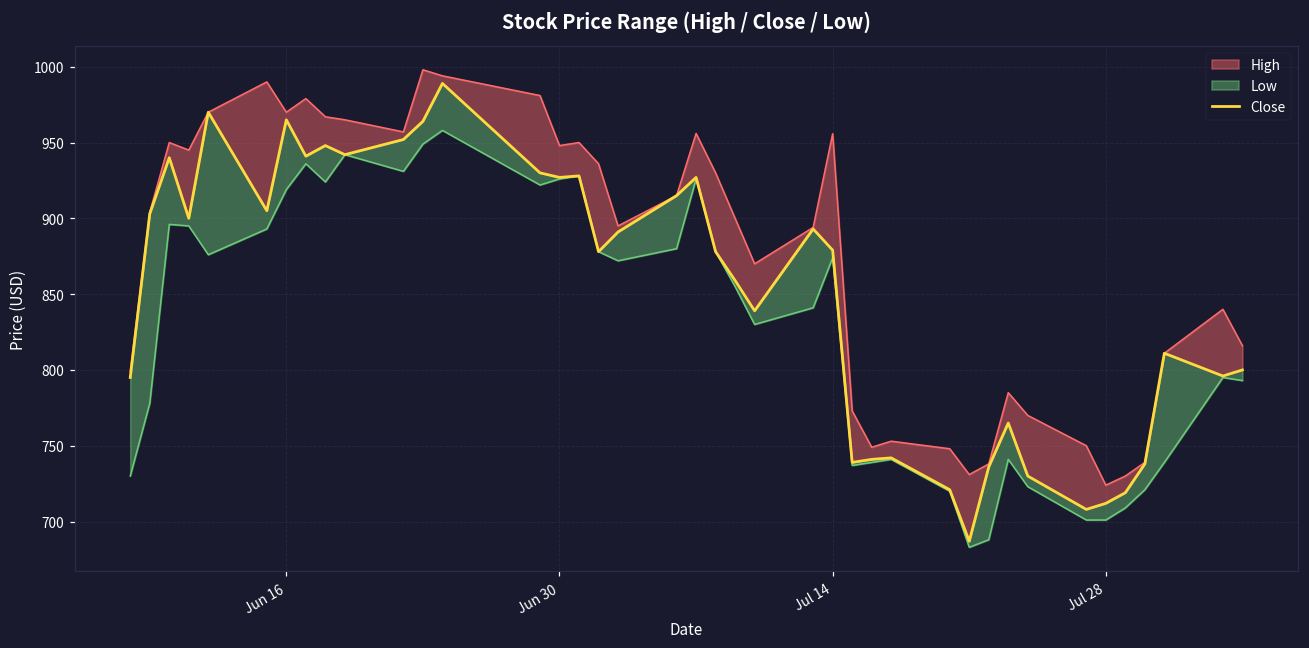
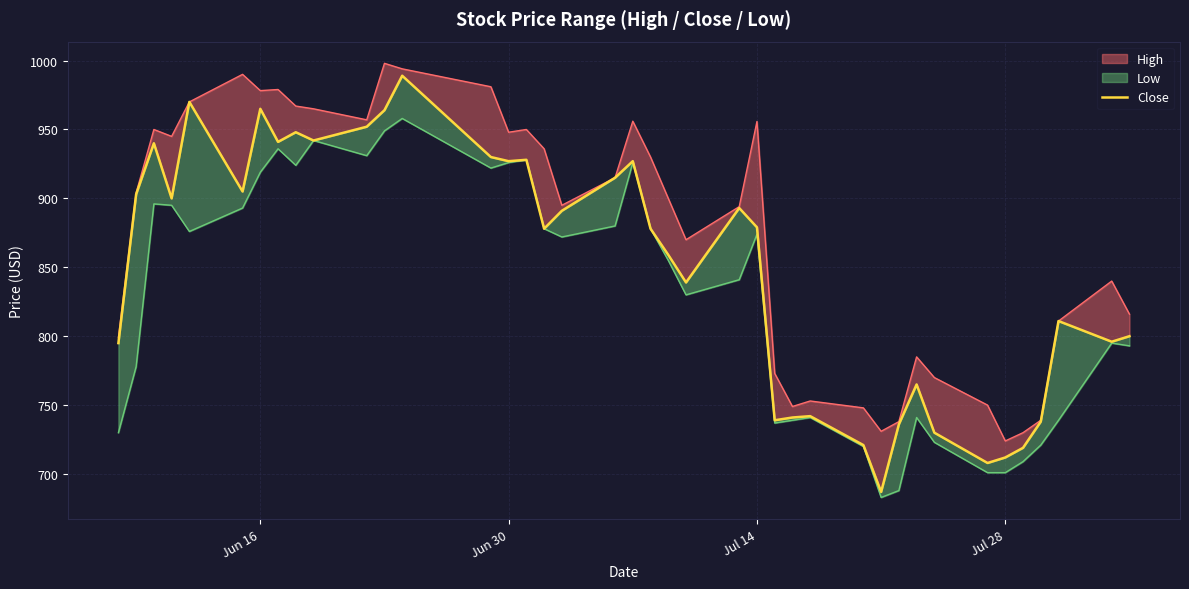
  {
    "High": {
-     "Jun 16": 970,
+     "Jun 16": 978,
      "Jun 30": 948,
      "Jul 14": 956,
      "Jul 28": 724
    }
  }
